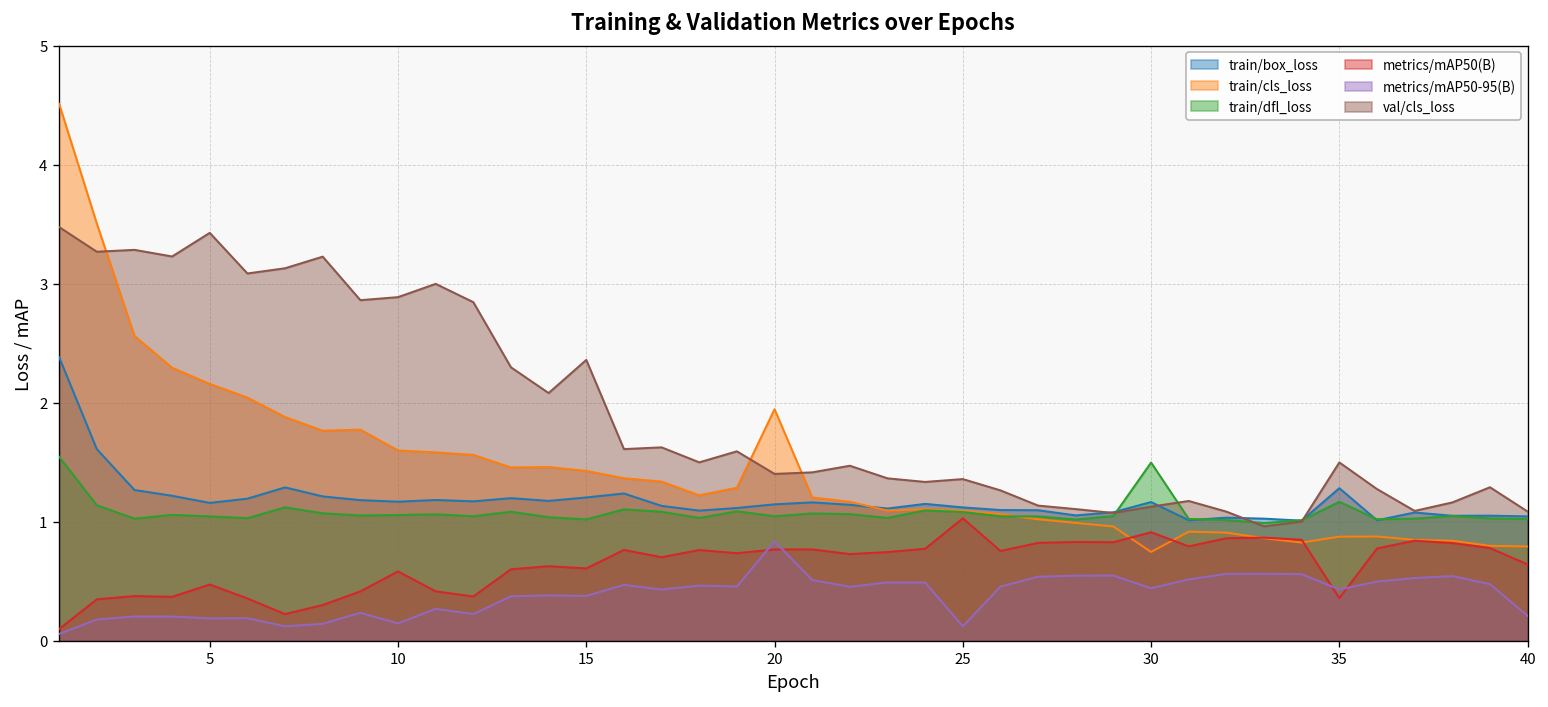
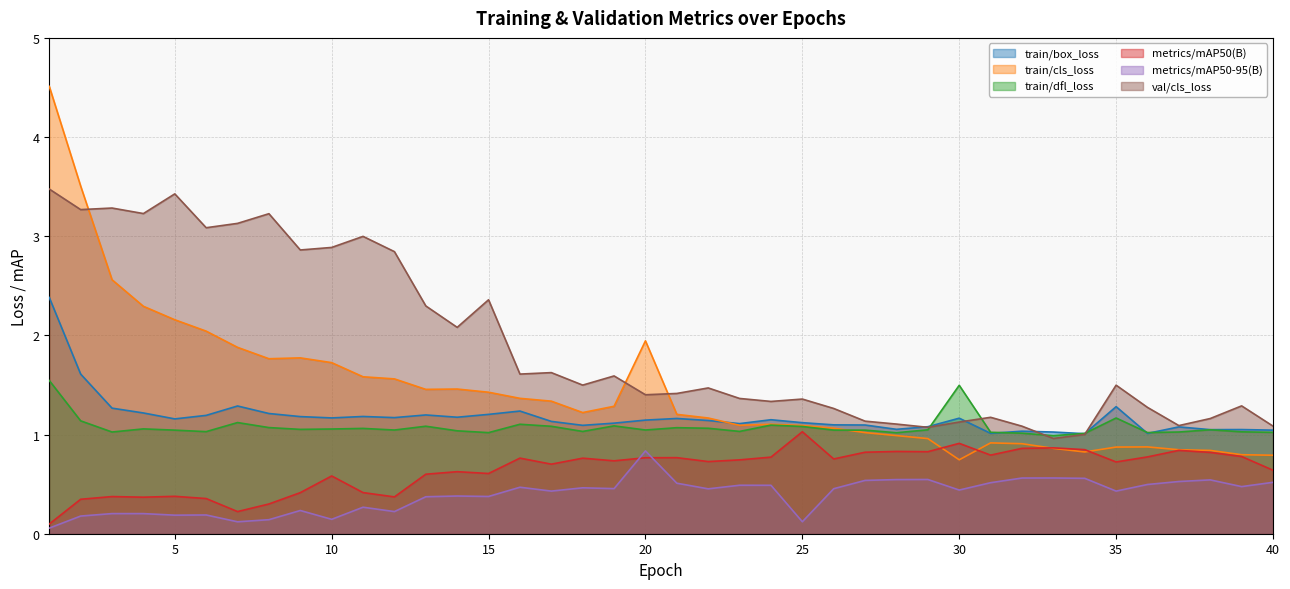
  {
    "train/box_loss": {
      "5": 1.2,
      "10": 1.2,
      "15": 1.2,
      "20": 1.1,
      "25": 1.1,
      "30": 1.2,
      "35": 1.3
    },
    "train/cls_loss": {
      "5": 2.2,
-     "10": 1.6,
+     "10": 1.7,
      "15": 1.4,
      "20": 1.9,
      "30": 0.7,
      "35": 0.9,
      "40": 0.8
    },
    "train/dfl_loss": {
      "5": 1.0,
      "10": 1.1,
      "15": 1.0,
      "20": 1.0,
      "30": 1.5,
      "35": 1.2
    },
    "metrics/mAP50(B)": {
-     "5": 0.5,
+     "5": 0.4,
      "10": 0.6,
      "15": 0.6,
      "20": 0.8,
      "25": 1.0,
      "30": 0.9,
-     "35": 0.4,
+     "35": 0.7,
      "40": 0.6
    },
    "metrics/mAP50-95(B)": {
      "5": 0.2,
      "10": 0.1,
      "15": 0.4,
      "20": 0.8,
      "25": 0.1,
      "30": 0.4,
      "35": 0.4,
-     "40": 0.2
+     "40": 0.5
    },
    "val/cls_loss": {
      "5": 3.4,
      "10": 2.9,
      "15": 2.4,
      "20": 1.4,
      "25": 1.4,
      "30": 1.1,
      "35": 1.5,
      "40": 1.1
    }
  }
